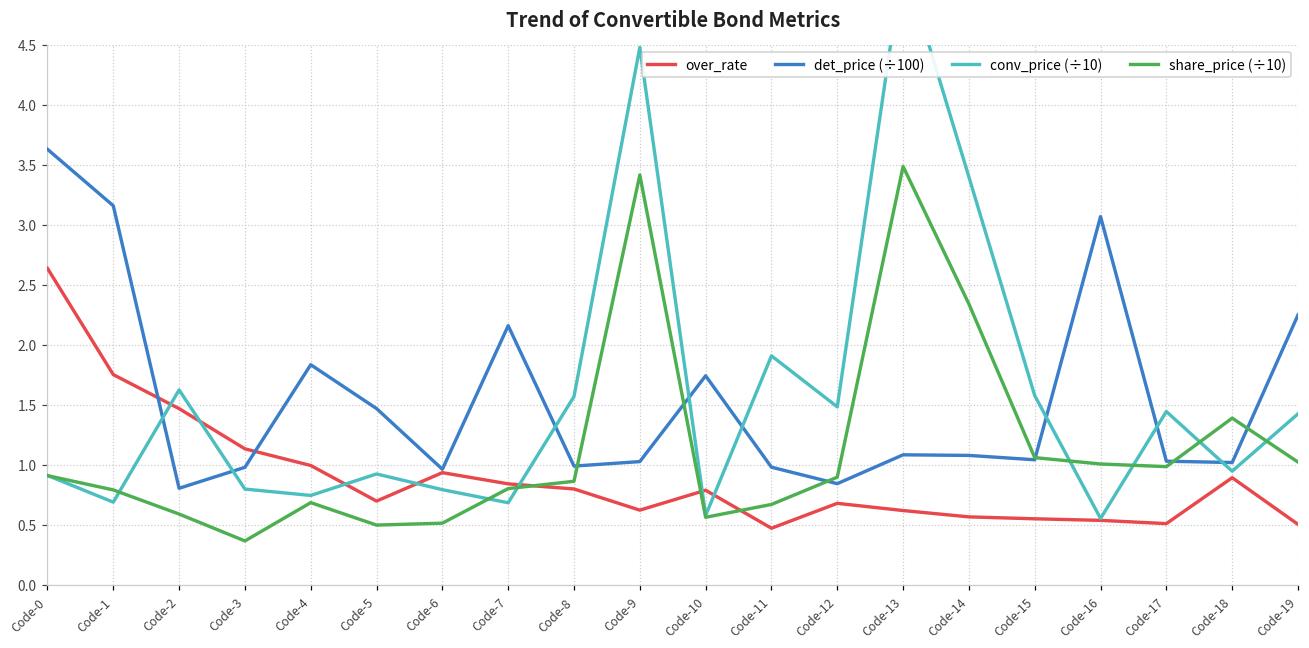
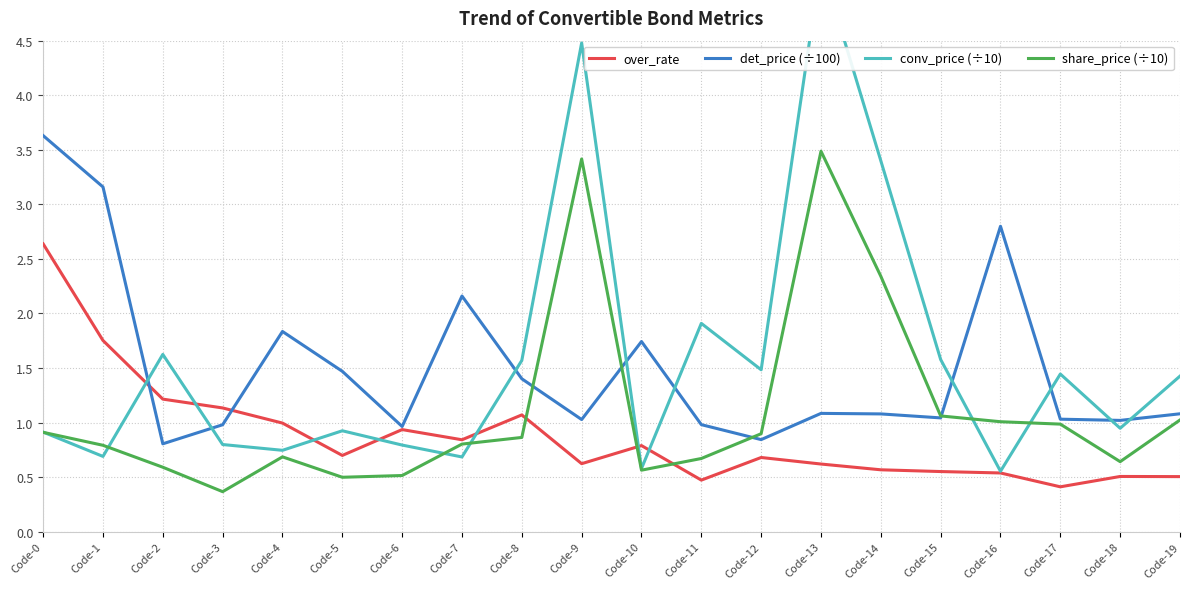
  {
    "over_rate": {
      "Code-0": 2.64,
      "Code-1": 1.75,
-     "Code-2": 1.47,
+     "Code-2": 1.22,
      "Code-3": 1.13,
      "Code-4": 1.00,
      "Code-5": 0.70,
      "Code-6": 0.94,
      "Code-7": 0.84,
-     "Code-8": 0.80,
+     "Code-8": 1.07,
      "Code-9": 0.62,
      "Code-10": 0.79,
      "Code-11": 0.47,
      "Code-12": 0.68,
      "Code-13": 0.62,
      "Code-14": 0.57,
      "Code-15": 0.55,
-     "Code-17": 0.51,
-     "Code-18": 0.89,
+     "Code-17": 0.41,
+     "Code-18": 0.51,
      "Code-19": 0.50
    },
    "det_price (÷100)": {
      "Code-0": 3.63,
      "Code-1": 3.16,
      "Code-2": 0.81,
      "Code-3": 0.98,
      "Code-4": 1.84,
      "Code-5": 1.47,
      "Code-6": 0.96,
      "Code-7": 2.16,
-     "Code-8": 0.99,
+     "Code-8": 1.40,
      "Code-9": 1.03,
      "Code-10": 1.74,
      "Code-11": 0.98,
      "Code-12": 0.84,
      "Code-13": 1.08,
      "Code-14": 1.08,
-     "Code-16": 3.07,
+     "Code-16": 2.80,
      "Code-17": 1.03,
      "Code-18": 1.02,
-     "Code-19": 2.25
+     "Code-19": 1.08
    },
    "conv_price (÷10)": {
      "Code-1": 0.69,
      "Code-2": 1.63,
      "Code-3": 0.80,
      "Code-4": 0.75,
      "Code-5": 0.93,
      "Code-6": 0.79,
      "Code-7": 0.68,
      "Code-8": 1.57,
      "Code-9": 4.48,
      "Code-11": 1.91,
      "Code-12": 1.48,
      "Code-14": 3.40,
      "Code-15": 1.58,
      "Code-17": 1.44,
      "Code-18": 0.95,
      "Code-19": 1.43
    },
    "share_price (÷10)": {
      "Code-1": 0.79,
      "Code-2": 0.59,
      "Code-3": 0.37,
      "Code-4": 0.69,
      "Code-5": 0.50,
      "Code-6": 0.52,
      "Code-7": 0.80,
      "Code-8": 0.86,
      "Code-9": 3.42,
      "Code-11": 0.67,
      "Code-12": 0.90,
      "Code-13": 3.49,
      "Code-14": 2.34,
      "Code-16": 1.01,
      "Code-17": 0.99,
-     "Code-18": 1.39,
+     "Code-18": 0.64,
      "Code-19": 1.02
    }
  }
